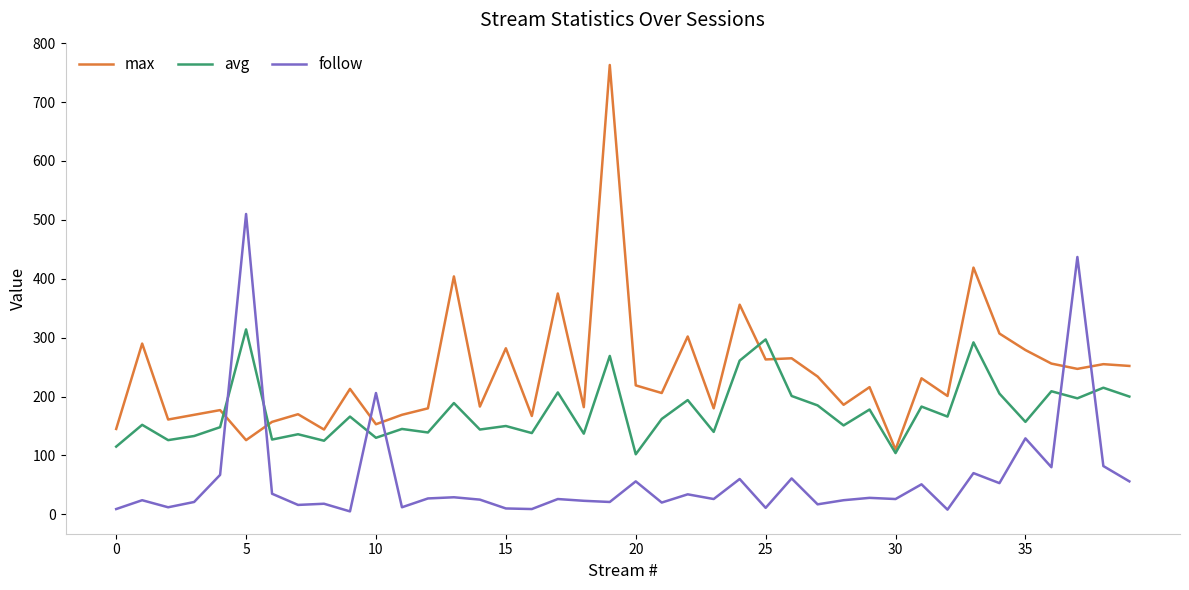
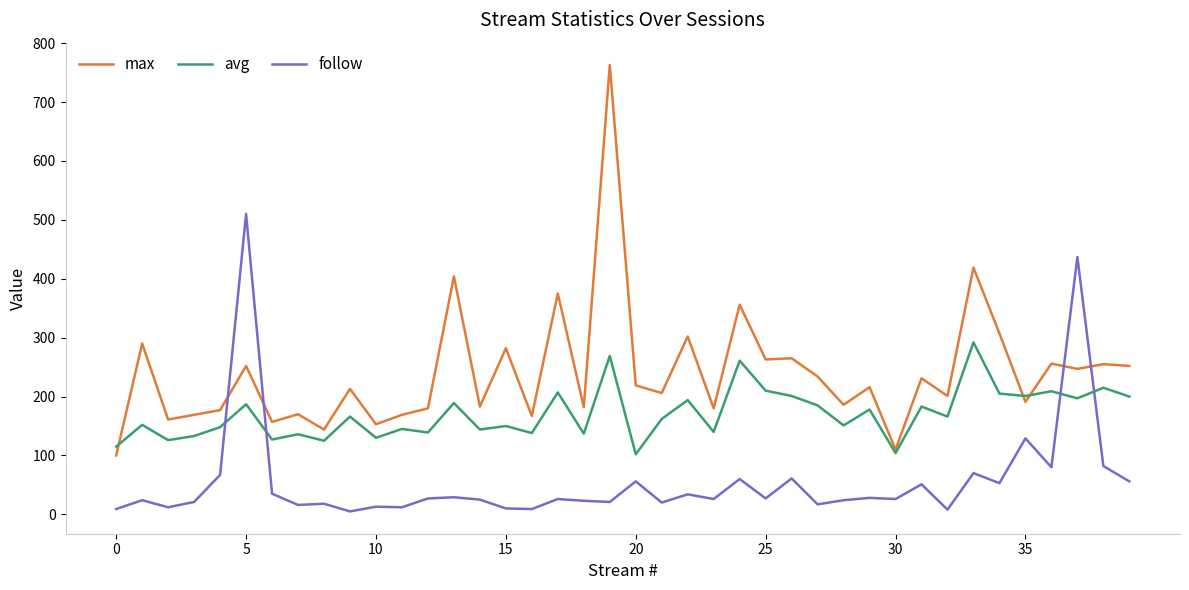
  {
    "max": {
-     "0": 150,
-     "5": 130,
+     "0": 100,
+     "5": 250,
      "10": 150,
      "15": 280,
      "20": 220,
      "25": 260,
      "30": 110,
-     "35": 280
+     "35": 190
    },
    "avg": {
      "0": 120,
-     "5": 310,
+     "5": 190,
      "10": 130,
      "15": 150,
      "20": 100,
-     "25": 300,
+     "25": 210,
      "30": 100,
-     "35": 160
+     "35": 200
    },
    "follow": {
      "0": 10,
      "5": 510,
-     "10": 210,
+     "10": 10,
      "15": 10,
      "20": 60,
-     "25": 10,
+     "25": 30,
      "30": 30,
      "35": 130
    }
  }
